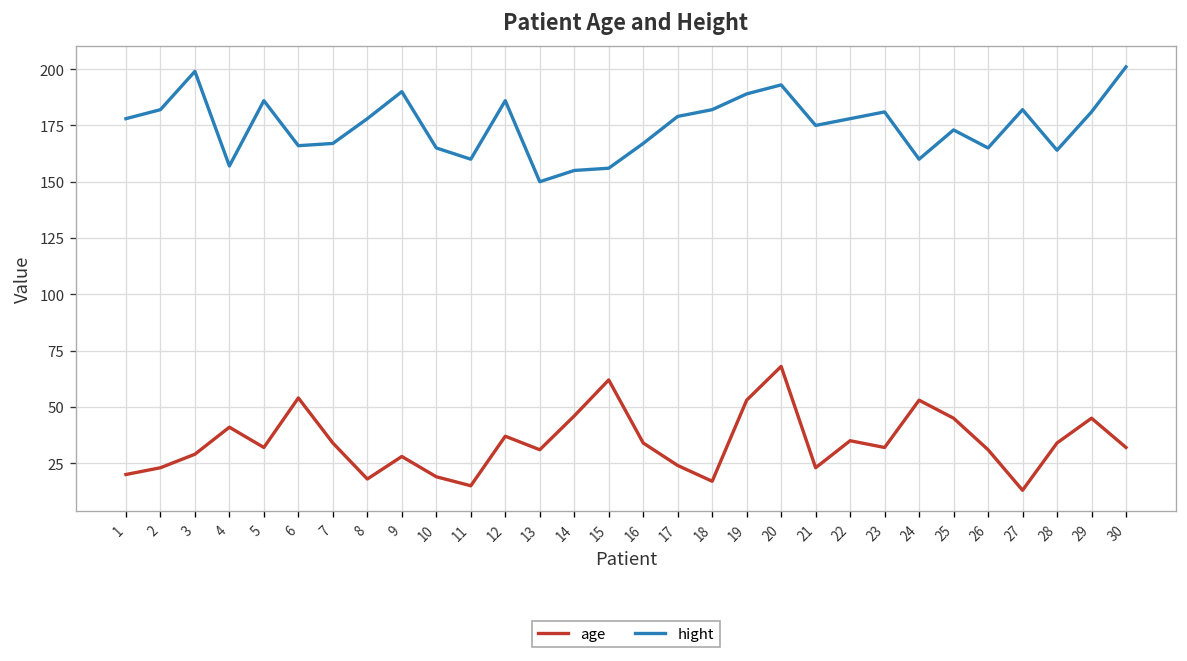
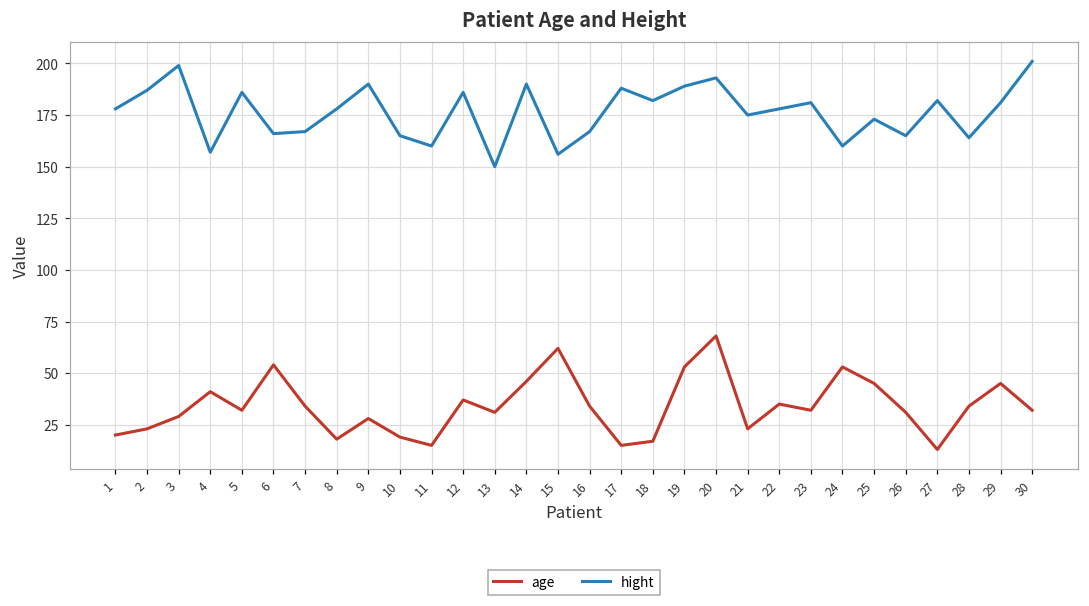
  {
    "age": {
      "1": 20,
      "2": 23,
      "3": 29,
      "4": 41,
      "5": 32,
      "6": 54,
      "7": 34,
      "8": 18,
      "9": 28,
      "10": 19,
      "11": 15,
      "12": 37,
      "13": 31,
      "14": 46,
      "15": 62,
      "16": 34,
-     "17": 24,
+     "17": 15,
      "18": 17,
      "19": 53,
      "20": 68,
      "21": 23,
      "22": 35,
      "23": 32,
      "24": 53,
      "25": 45,
      "26": 31,
      "27": 13,
      "28": 34,
      "29": 45,
      "30": 32
    },
    "hight": {
      "1": 178,
-     "2": 182,
+     "2": 187,
      "3": 199,
      "4": 157,
      "5": 186,
      "6": 166,
      "7": 167,
      "8": 178,
      "9": 190,
      "10": 165,
      "11": 160,
      "12": 186,
      "13": 150,
-     "14": 155,
+     "14": 190,
      "15": 156,
      "16": 167,
-     "17": 179,
+     "17": 188,
      "18": 182,
      "19": 189,
      "20": 193,
      "21": 175,
      "22": 178,
      "23": 181,
      "24": 160,
      "25": 173,
      "26": 165,
      "27": 182,
      "28": 164,
      "29": 181,
      "30": 201
    }
  }
